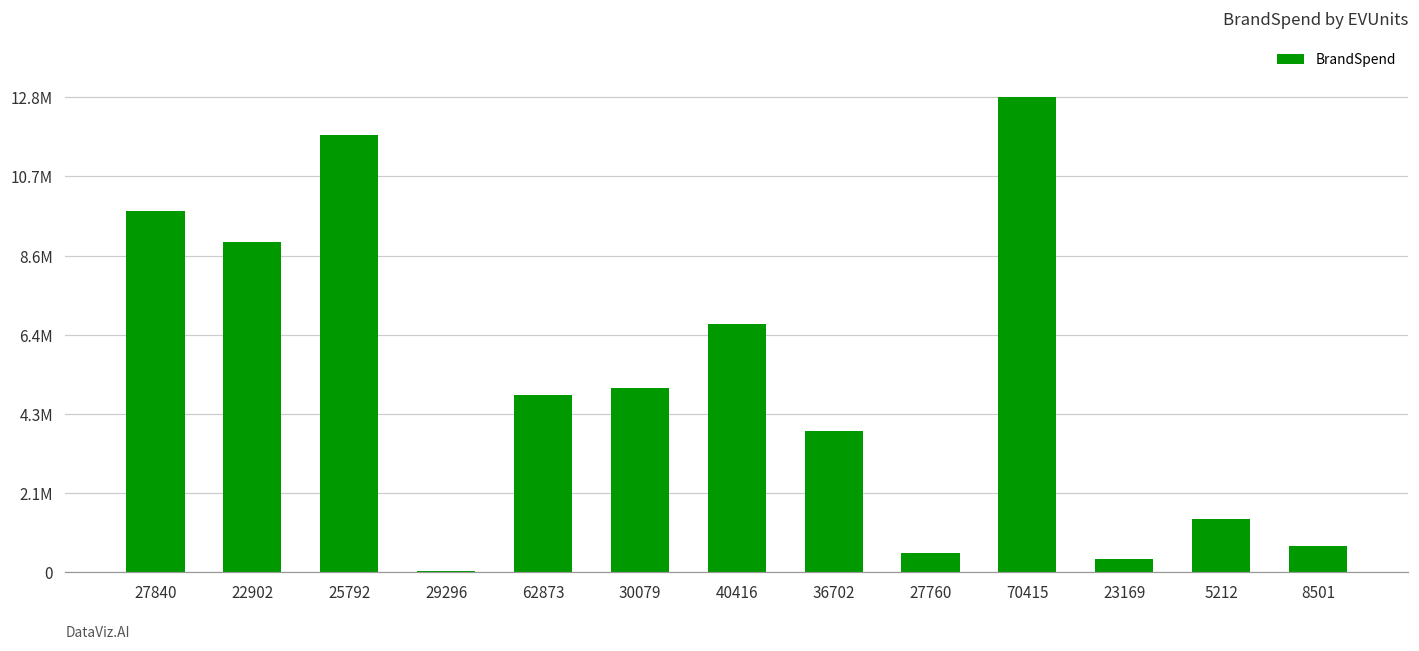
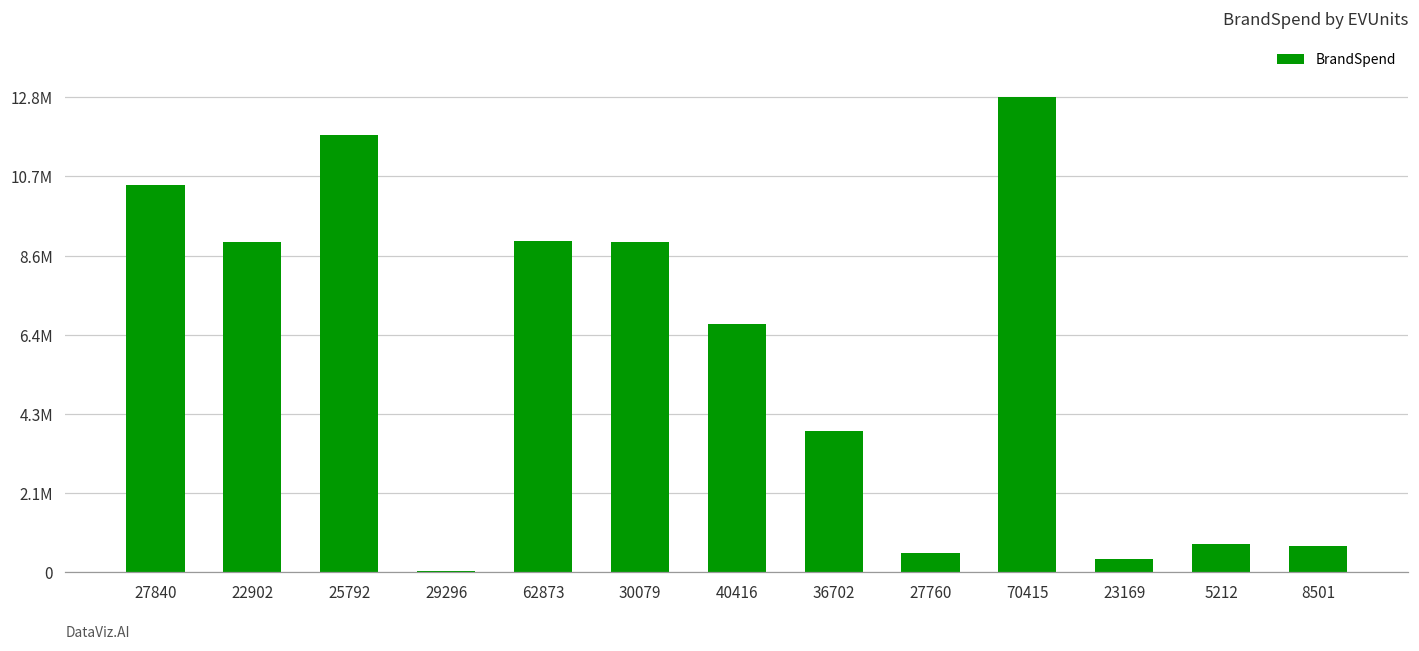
  {
-   "27840": 9800000,
+   "27840": 10500000,
    "22902": 8900000,
    "25792": 11800000,
-   "62873": 4800000,
-   "30079": 5000000,
+   "62873": 9000000,
+   "30079": 8900000,
    "40416": 6700000,
    "36702": 3800000,
    "27760": 500000,
    "70415": 12800000,
    "23169": 400000,
-   "5212": 1400000,
+   "5212": 800000,
    "8501": 700000
  }
